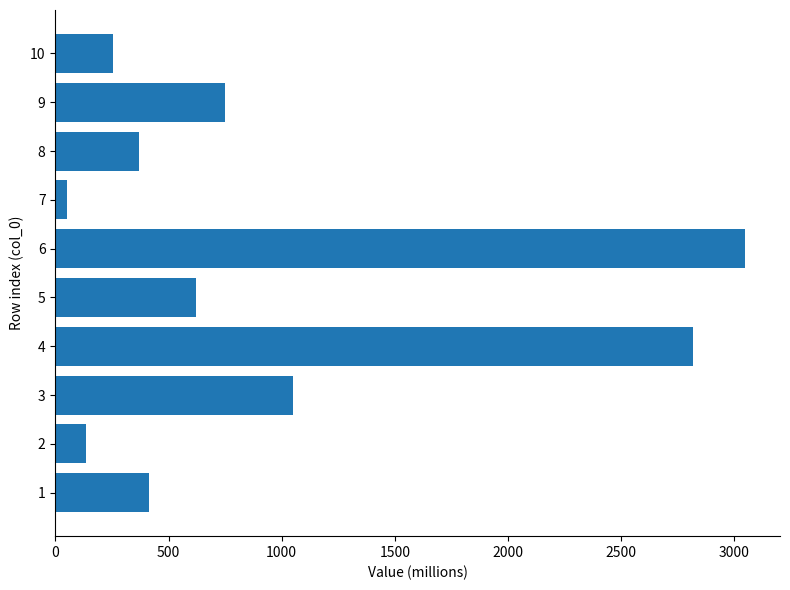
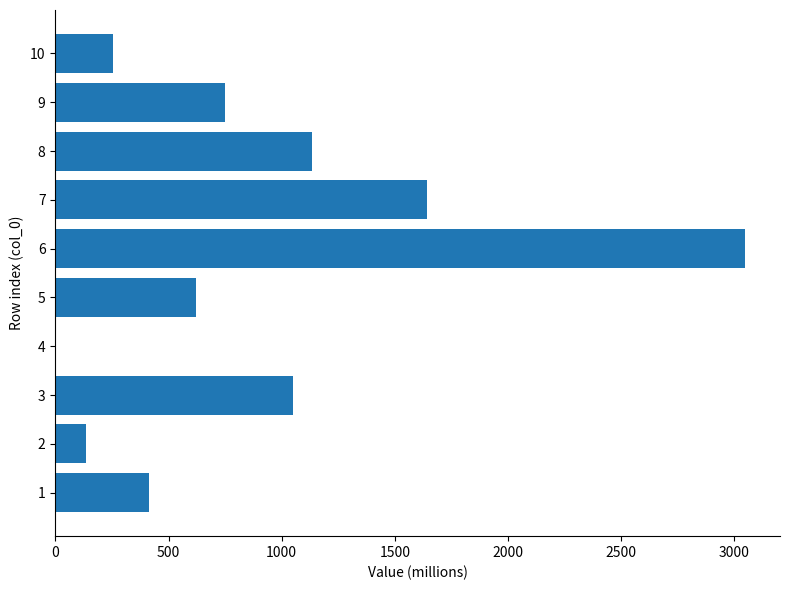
  {
    "10": 260,
    "9": 750,
-   "8": 370,
-   "7": 50,
+   "8": 1130,
+   "7": 1640,
    "6": 3050,
    "5": 620,
-   "4": 2820,
+   "4": 0,
    "3": 1050,
    "2": 140,
    "1": 410
  }
